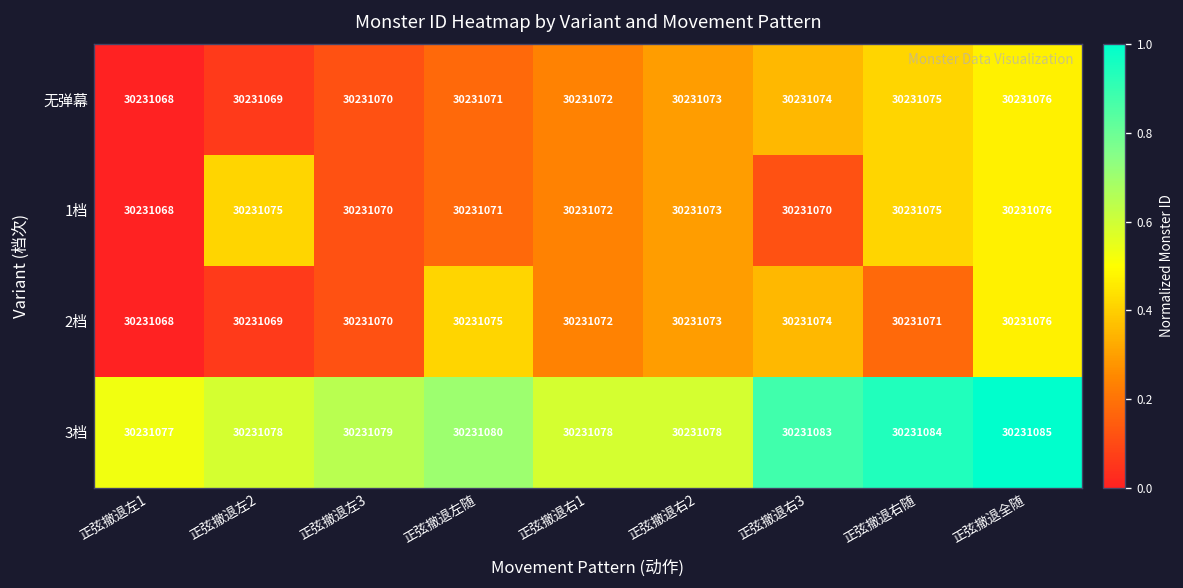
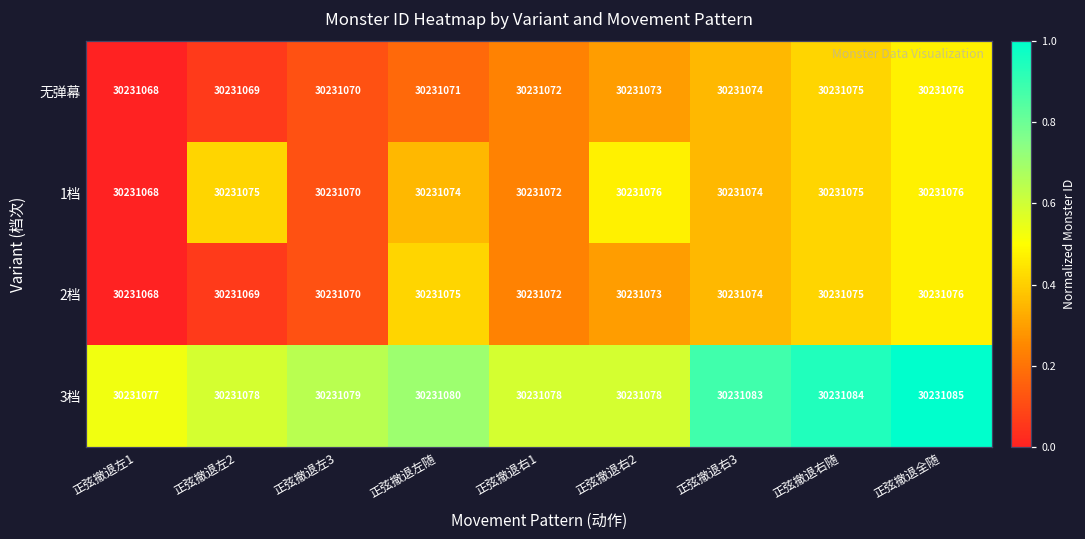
  {
    "无弹幕": {
      "正弦撤退左1": 30231068,
      "正弦撤退左2": 30231069,
      "正弦撤退左3": 30231070,
      "正弦撤退左随": 30231071,
      "正弦撤退右1": 30231072,
      "正弦撤退右2": 30231073,
      "正弦撤退右3": 30231074,
      "正弦撤退右随": 30231075
    },
    "1档": {
      "正弦撤退左1": 30231068,
      "正弦撤退左2": 30231075,
      "正弦撤退左3": 30231070,
-     "正弦撤退左随": 30231071,
+     "正弦撤退左随": 30231074,
      "正弦撤退右1": 30231072,
-     "正弦撤退右2": 30231073,
-     "正弦撤退右3": 30231070,
+     "正弦撤退右2": 30231076,
+     "正弦撤退右3": 30231074,
      "正弦撤退右随": 30231075,
      "正弦撤退全随": 30231076
    },
    "2档": {
      "正弦撤退左1": 30231068,
      "正弦撤退左2": 30231069,
      "正弦撤退左3": 30231070,
      "正弦撤退左随": 30231075,
      "正弦撤退右1": 30231072,
      "正弦撤退右2": 30231073,
      "正弦撤退右3": 30231074,
-     "正弦撤退右随": 30231071,
+     "正弦撤退右随": 30231075,
      "正弦撤退全随": 30231076
    },
    "3档": {
      "正弦撤退左1": 30231077,
      "正弦撤退左2": 30231078,
      "正弦撤退左3": 30231079,
      "正弦撤退左随": 30231080,
      "正弦撤退右1": 30231078,
      "正弦撤退右2": 30231078,
      "正弦撤退右3": 30231083,
      "正弦撤退右随": 30231084,
      "正弦撤退全随": 30231085
    }
  }
